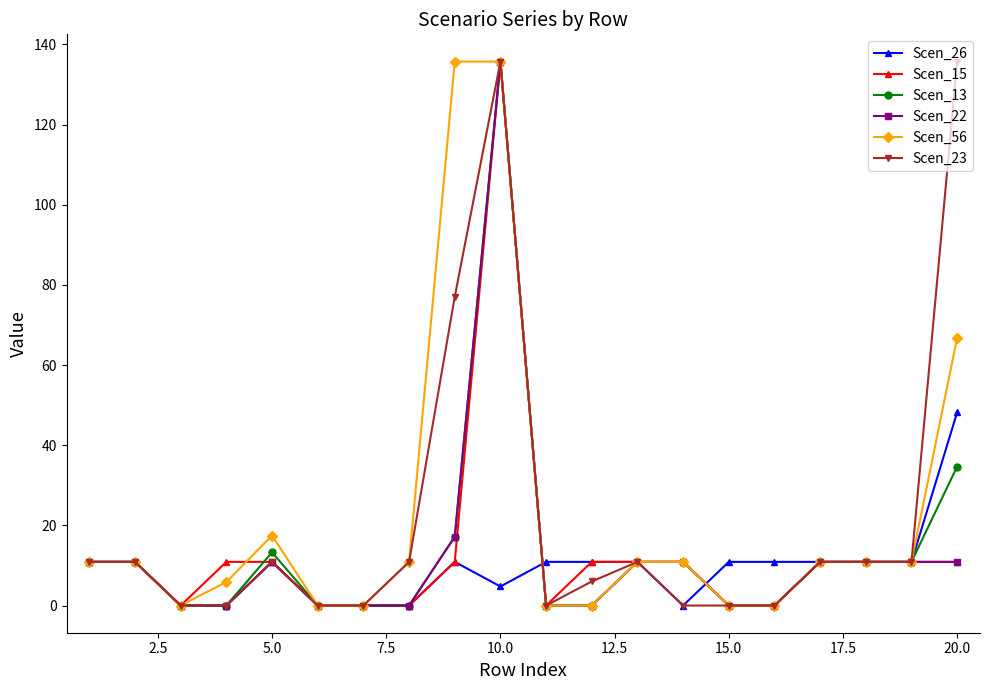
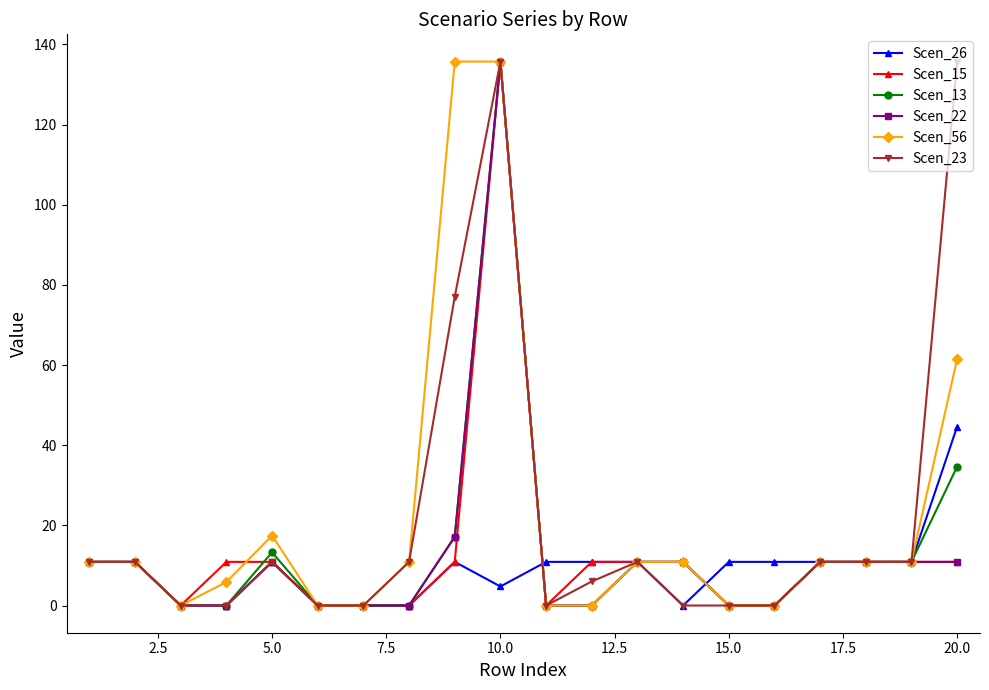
  {
    "Scen_26": {
      "10.0": 5,
      "15.0": 11,
-     "20.0": 48
+     "20.0": 45
    },
    "Scen_13": {
      "5.0": 13,
      "20.0": 35
    },
    "Scen_56": {
      "5.0": 17,
-     "20.0": 67
+     "20.0": 62
    }
  }
